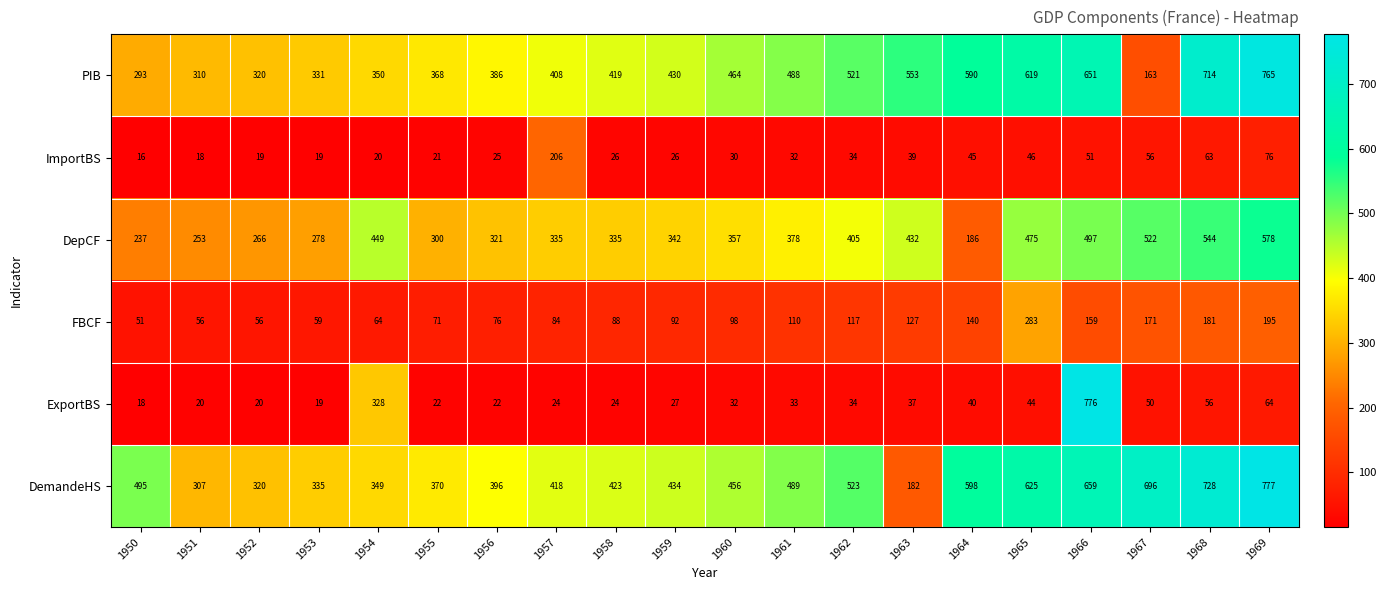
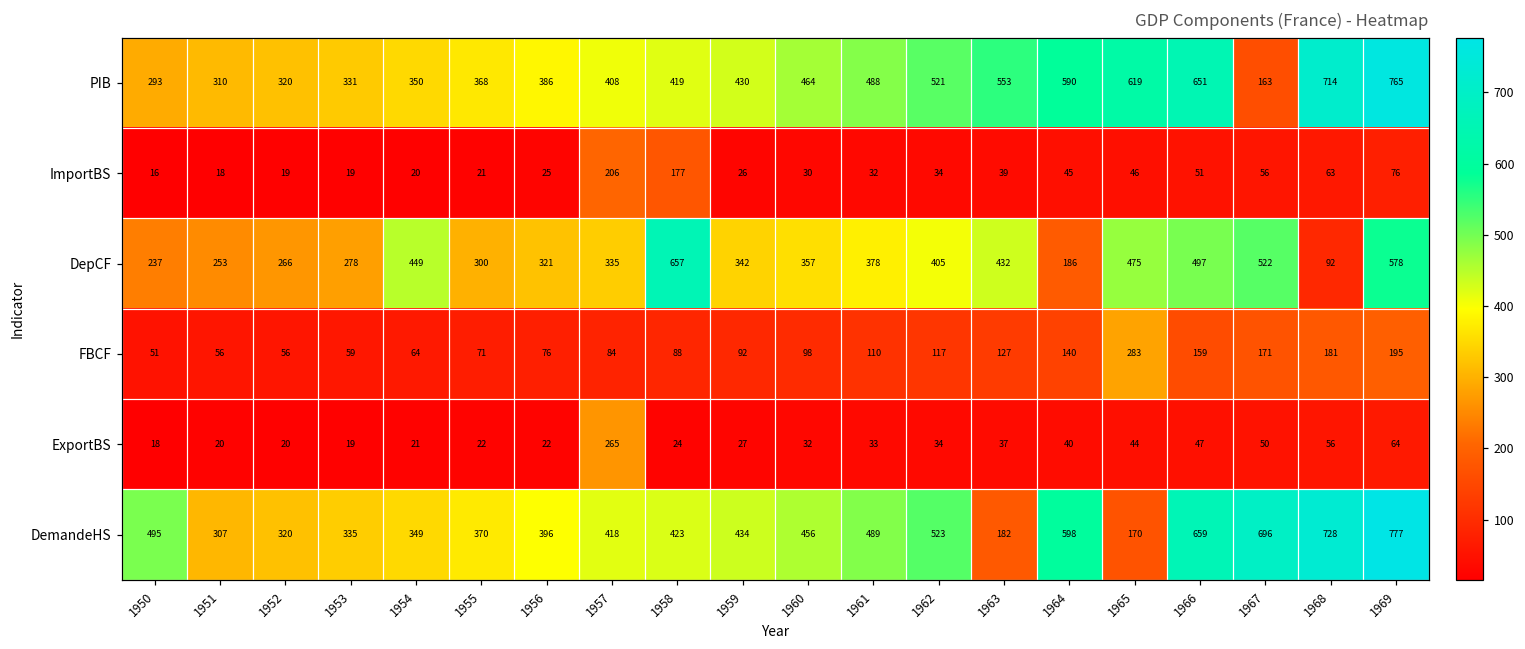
  {
    "PIB": {
      "1950": 293,
      "1951": 310,
      "1952": 320,
      "1953": 331,
      "1954": 350,
      "1955": 368,
      "1956": 386,
      "1957": 408,
      "1958": 419,
      "1959": 430,
      "1960": 464,
      "1961": 488,
      "1962": 521,
      "1963": 553,
      "1964": 590,
      "1965": 619,
      "1966": 651,
      "1967": 163,
      "1968": 714,
      "1969": 765
    },
    "ImportBS": {
      "1950": 16,
      "1951": 18,
      "1952": 19,
      "1953": 19,
      "1954": 20,
      "1955": 21,
      "1956": 25,
      "1957": 206,
-     "1958": 26,
+     "1958": 177,
      "1959": 26,
      "1960": 30,
      "1961": 32,
      "1962": 34,
      "1963": 39,
      "1964": 45,
      "1965": 46,
      "1966": 51,
      "1967": 56,
      "1968": 63,
      "1969": 76
    },
    "DepCF": {
      "1950": 237,
      "1951": 253,
      "1952": 266,
      "1953": 278,
      "1954": 449,
      "1955": 300,
      "1956": 321,
      "1957": 335,
-     "1958": 335,
+     "1958": 657,
      "1959": 342,
      "1960": 357,
      "1961": 378,
      "1962": 405,
      "1963": 432,
      "1964": 186,
      "1965": 475,
      "1966": 497,
      "1967": 522,
-     "1968": 544,
+     "1968": 92,
      "1969": 578
    },
    "FBCF": {
      "1950": 51,
      "1951": 56,
      "1952": 56,
      "1953": 59,
      "1954": 64,
      "1955": 71,
      "1956": 76,
      "1957": 84,
      "1958": 88,
      "1959": 92,
      "1960": 98,
      "1961": 110,
      "1962": 117,
      "1963": 127,
      "1964": 140,
      "1965": 283,
      "1966": 159,
      "1967": 171,
      "1968": 181,
      "1969": 195
    },
    "ExportBS": {
      "1950": 18,
      "1951": 20,
      "1952": 20,
      "1953": 19,
-     "1954": 328,
+     "1954": 21,
      "1955": 22,
      "1956": 22,
-     "1957": 24,
+     "1957": 265,
      "1958": 24,
      "1959": 27,
      "1960": 32,
      "1961": 33,
      "1962": 34,
      "1963": 37,
      "1964": 40,
      "1965": 44,
-     "1966": 776,
+     "1966": 47,
      "1967": 50,
      "1968": 56,
      "1969": 64
    },
    "DemandeHS": {
      "1950": 495,
      "1951": 307,
      "1952": 320,
      "1953": 335,
      "1954": 349,
      "1955": 370,
      "1956": 396,
      "1957": 418,
      "1958": 423,
      "1959": 434,
      "1960": 456,
      "1961": 489,
      "1962": 523,
      "1963": 182,
      "1964": 598,
-     "1965": 625,
+     "1965": 170,
      "1966": 659,
      "1967": 696,
      "1968": 728,
      "1969": 777
    }
  }
